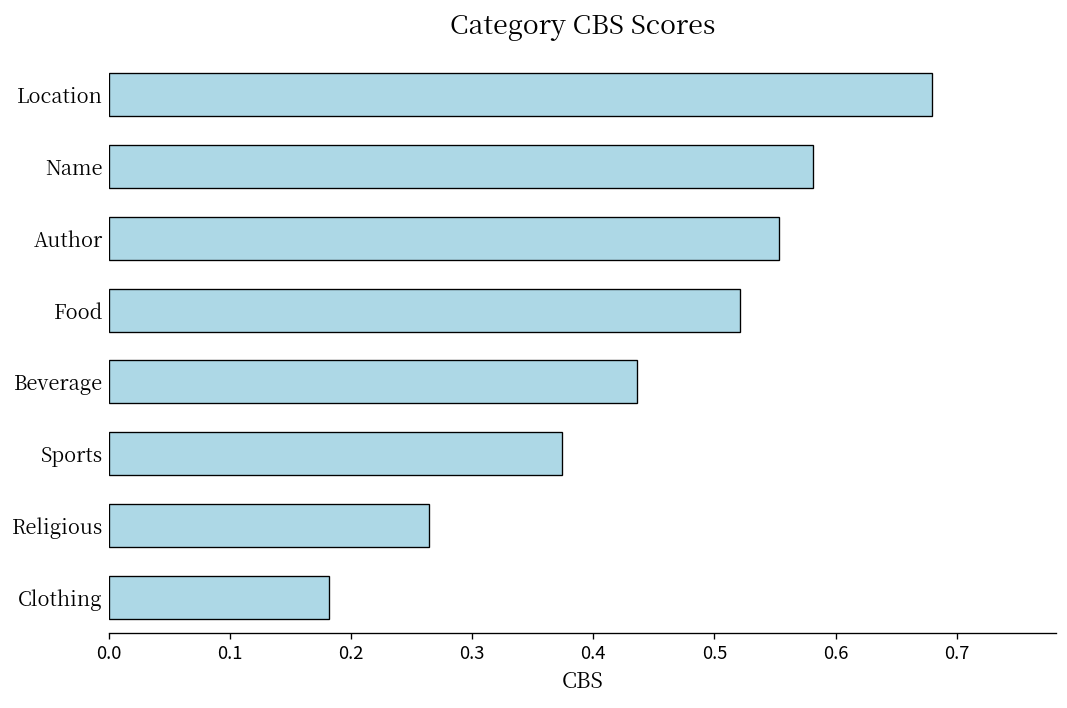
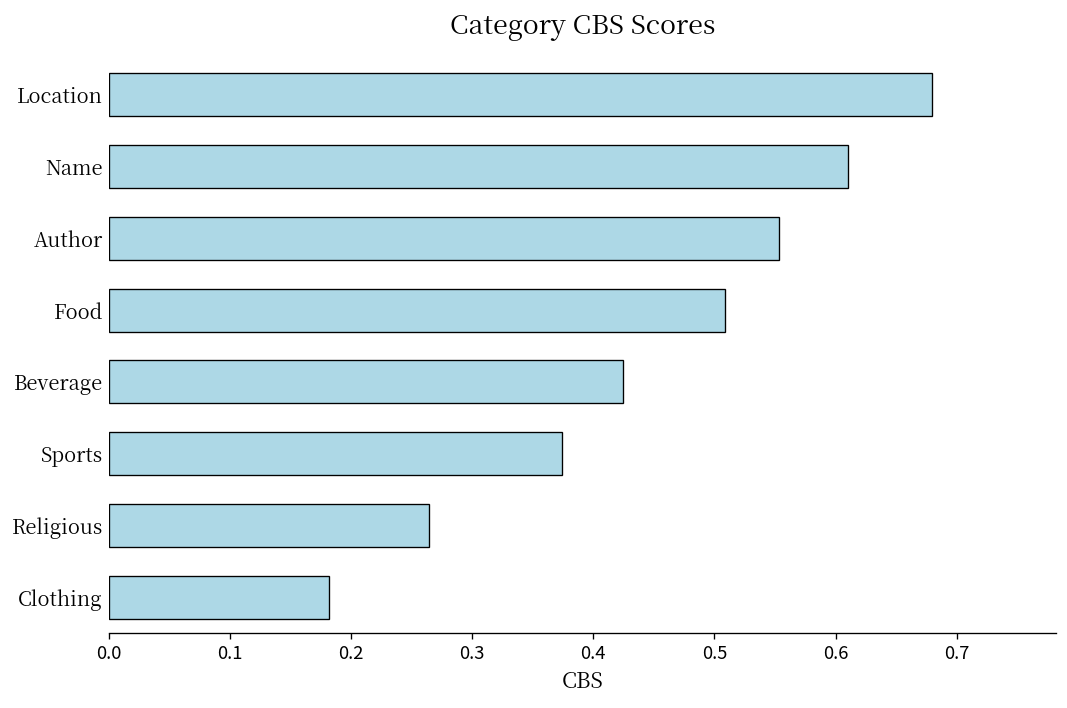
  {
    "Location": 0.680,
-   "Name": 0.581,
+   "Name": 0.610,
    "Author": 0.553,
-   "Food": 0.521,
-   "Beverage": 0.436,
+   "Food": 0.509,
+   "Beverage": 0.424,
    "Sports": 0.374,
    "Religious": 0.264,
    "Clothing": 0.182
  }
